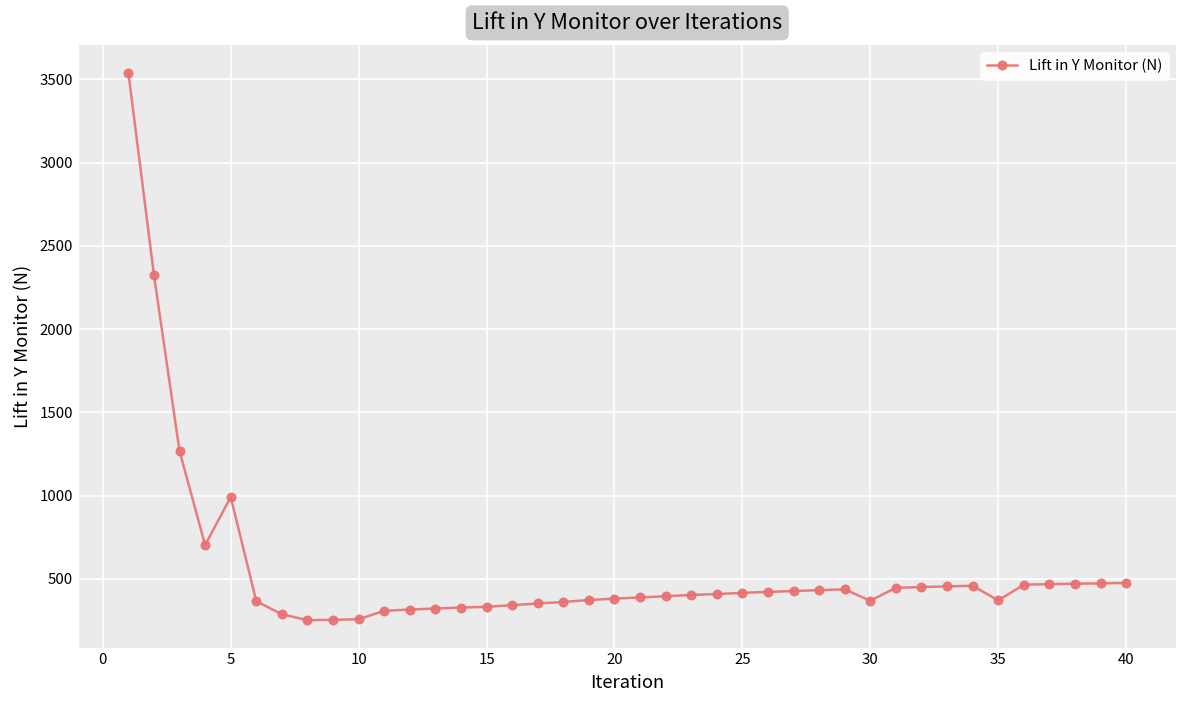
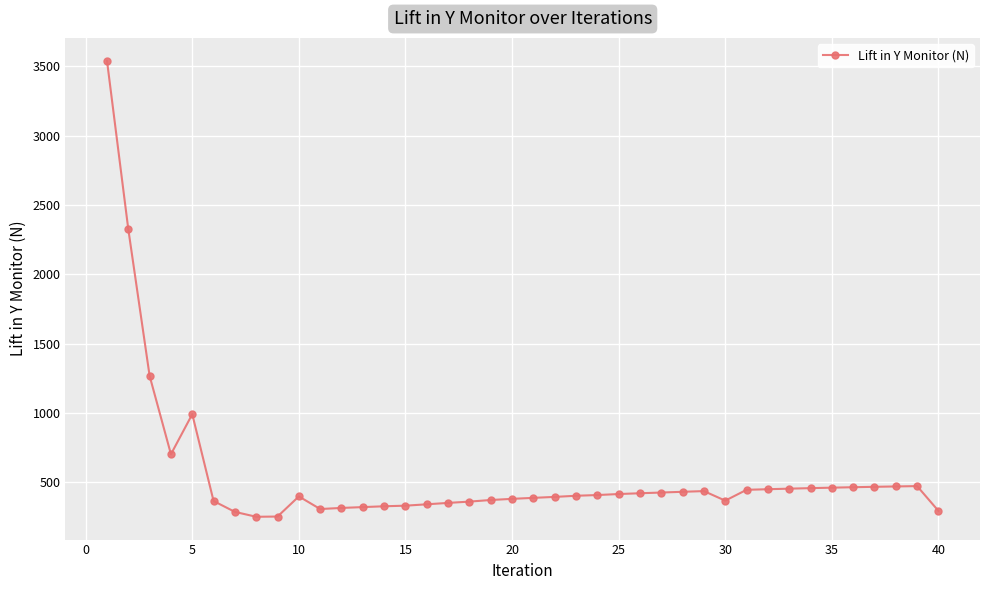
  {
    "5": 990,
-   "10": 260,
+   "10": 400,
    "15": 330,
    "20": 380,
    "25": 420,
    "30": 370,
-   "35": 370,
-   "40": 470
+   "35": 460,
+   "40": 290
  }
